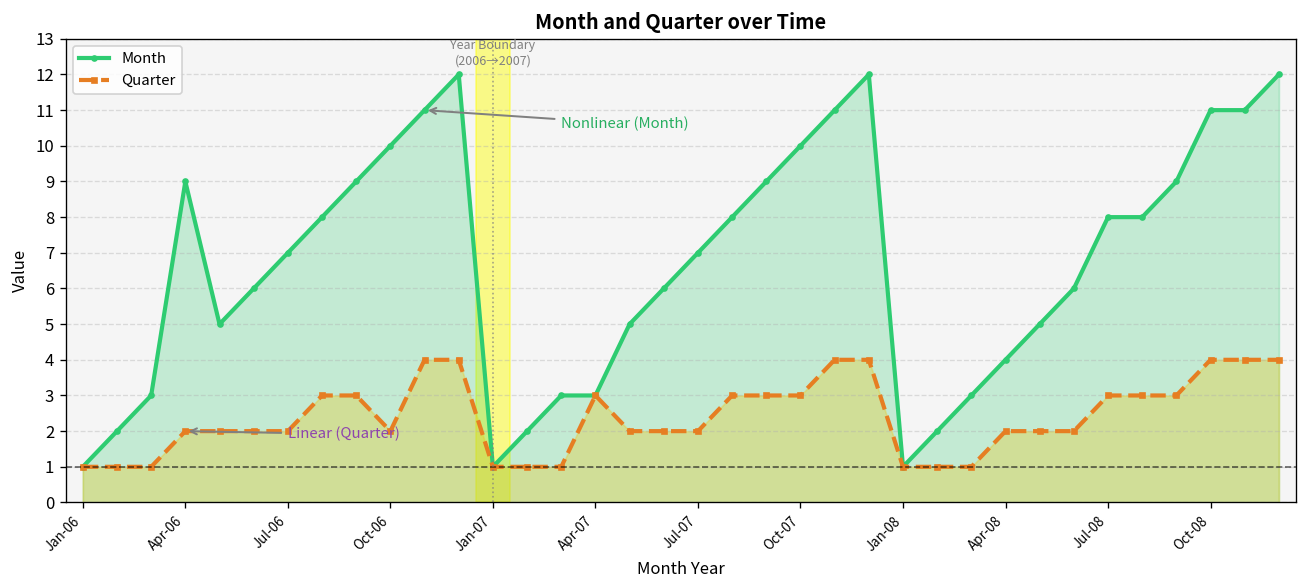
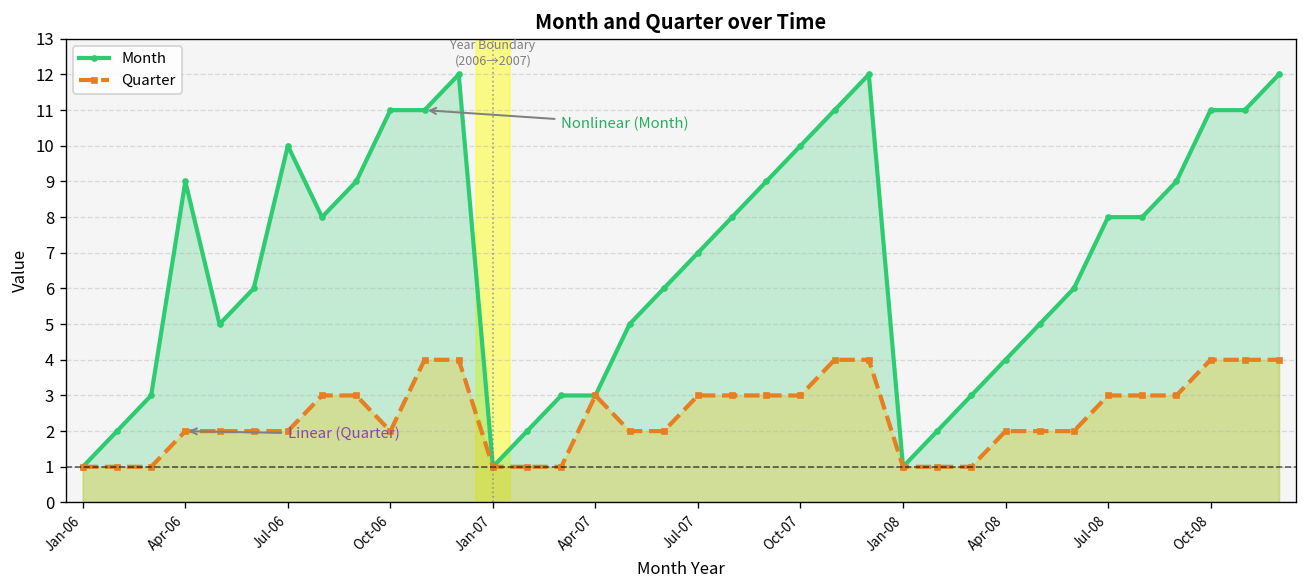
  {
    "Month": {
      "Apr-06": 9,
-     "Jul-06": 7,
-     "Oct-06": 10,
+     "Jul-06": 10,
+     "Oct-06": 11,
      "Jul-07": 7,
      "Oct-07": 10,
      "Apr-08": 4,
      "Jul-08": 8,
      "Oct-08": 11
    },
    "Quarter": {
      "Apr-06": 2,
      "Jul-06": 2,
      "Oct-06": 2,
-     "Jul-07": 2,
+     "Jul-07": 3,
      "Oct-07": 3,
      "Apr-08": 2,
      "Jul-08": 3,
      "Oct-08": 4
    }
  }
